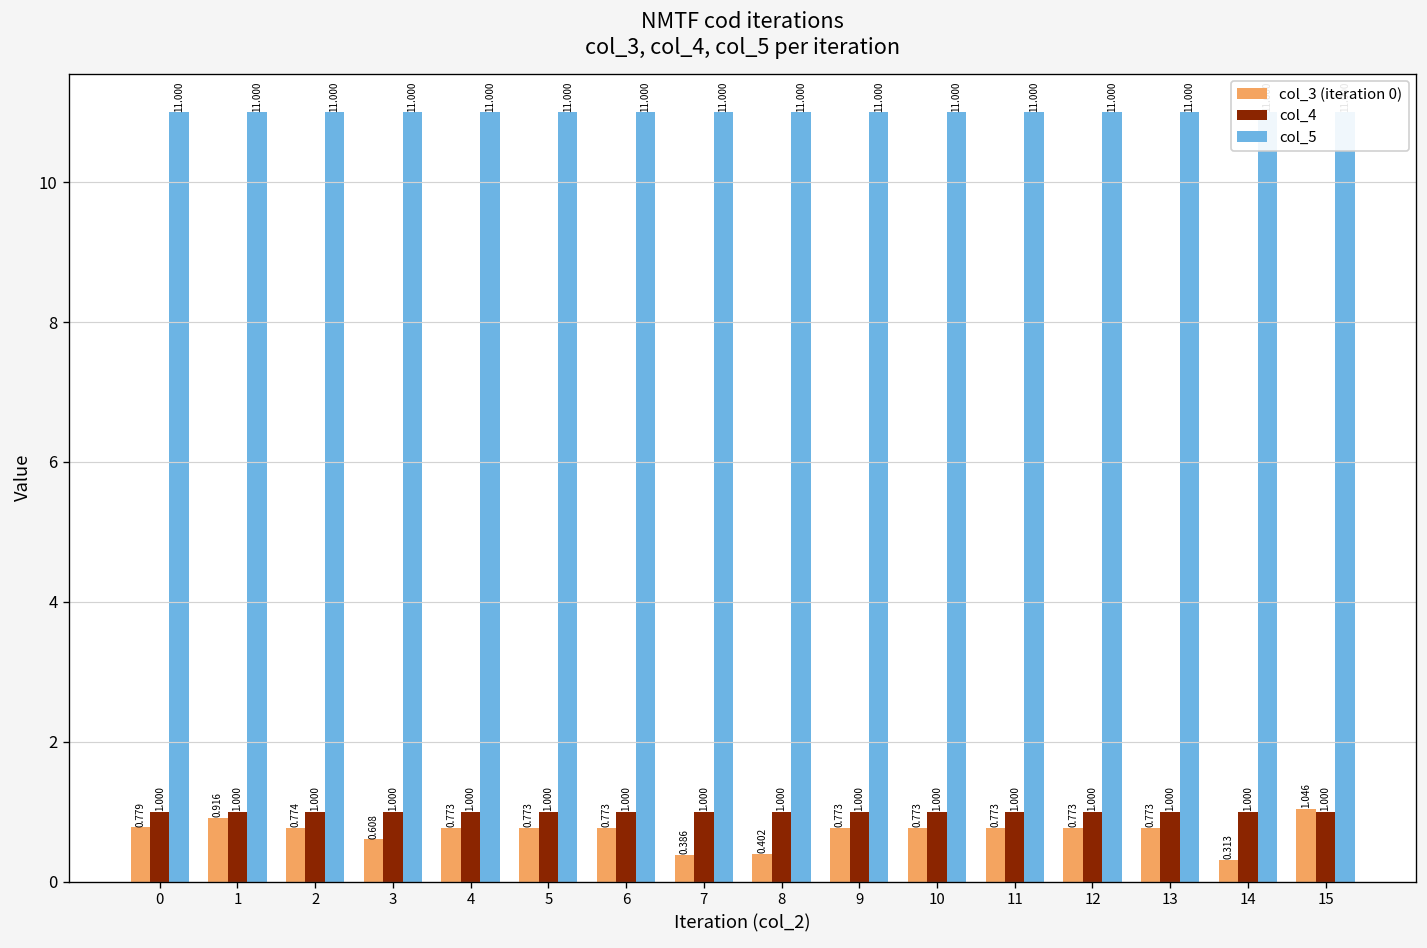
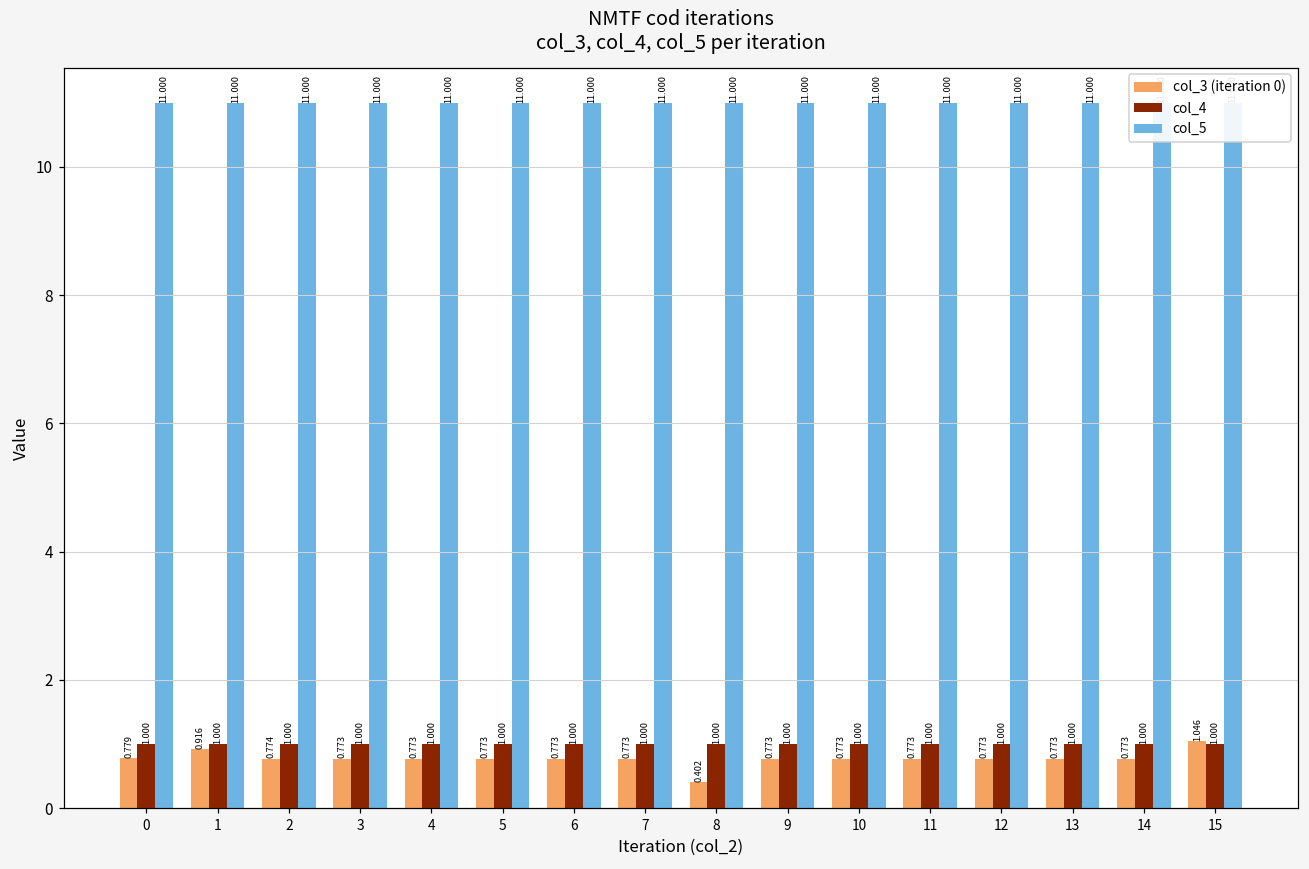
  {
    "col_3 (iteration 0)": {
      "0": 0.779,
      "1": 0.916,
      "2": 0.774,
-     "3": 0.608,
+     "3": 0.773,
      "4": 0.773,
      "5": 0.773,
      "6": 0.773,
-     "7": 0.386,
+     "7": 0.773,
      "8": 0.402,
      "9": 0.773,
      "10": 0.773,
      "11": 0.773,
      "12": 0.773,
      "13": 0.773,
-     "14": 0.313,
+     "14": 0.773,
      "15": 1.046
    },
    "col_4": {
      "0": 1.000,
      "1": 1.000,
      "2": 1.000,
      "3": 1.000,
      "4": 1.000,
      "5": 1.000,
      "6": 1.000,
      "7": 1.000,
      "8": 1.000,
      "9": 1.000,
      "10": 1.000,
      "11": 1.000,
      "12": 1.000,
      "13": 1.000,
      "14": 1.000,
      "15": 1.000
    },
    "col_5": {
      "0": 11.000,
      "1": 11.000,
      "2": 11.000,
      "3": 11.000,
      "4": 11.000,
      "5": 11.000,
      "6": 11.000,
      "7": 11.000,
      "8": 11.000,
      "9": 11.000,
      "10": 11.000,
      "11": 11.000,
      "12": 11.000,
      "13": 11.000
    }
  }
